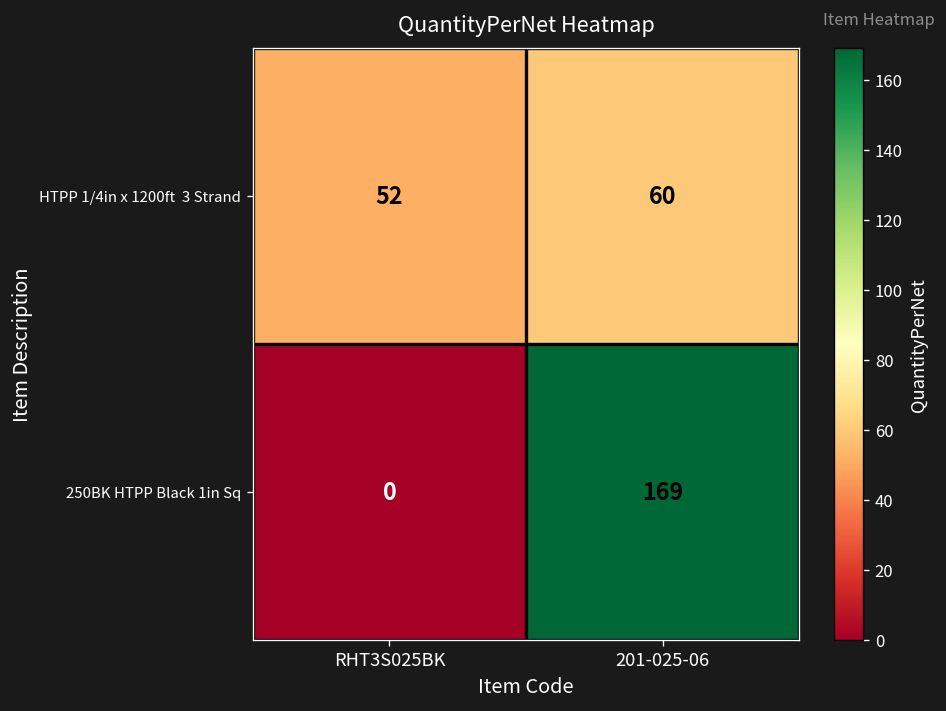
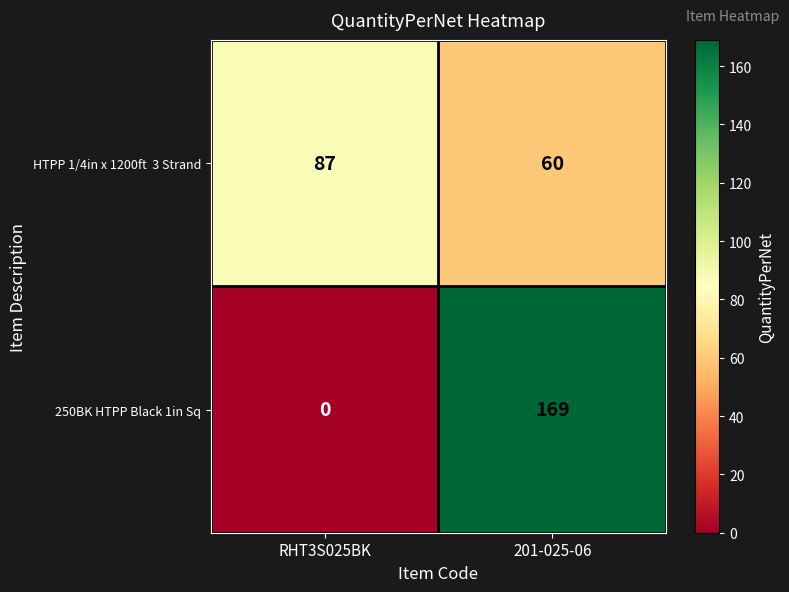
  {
    "HTPP 1/4in x 1200ft 3 Strand": {
-     "RHT3S025BK": 52,
+     "RHT3S025BK": 87,
      "201-025-06": 60
    },
    "250BK HTPP Black 1in Sq": {
      "RHT3S025BK": 0,
      "201-025-06": 169
    }
  }
